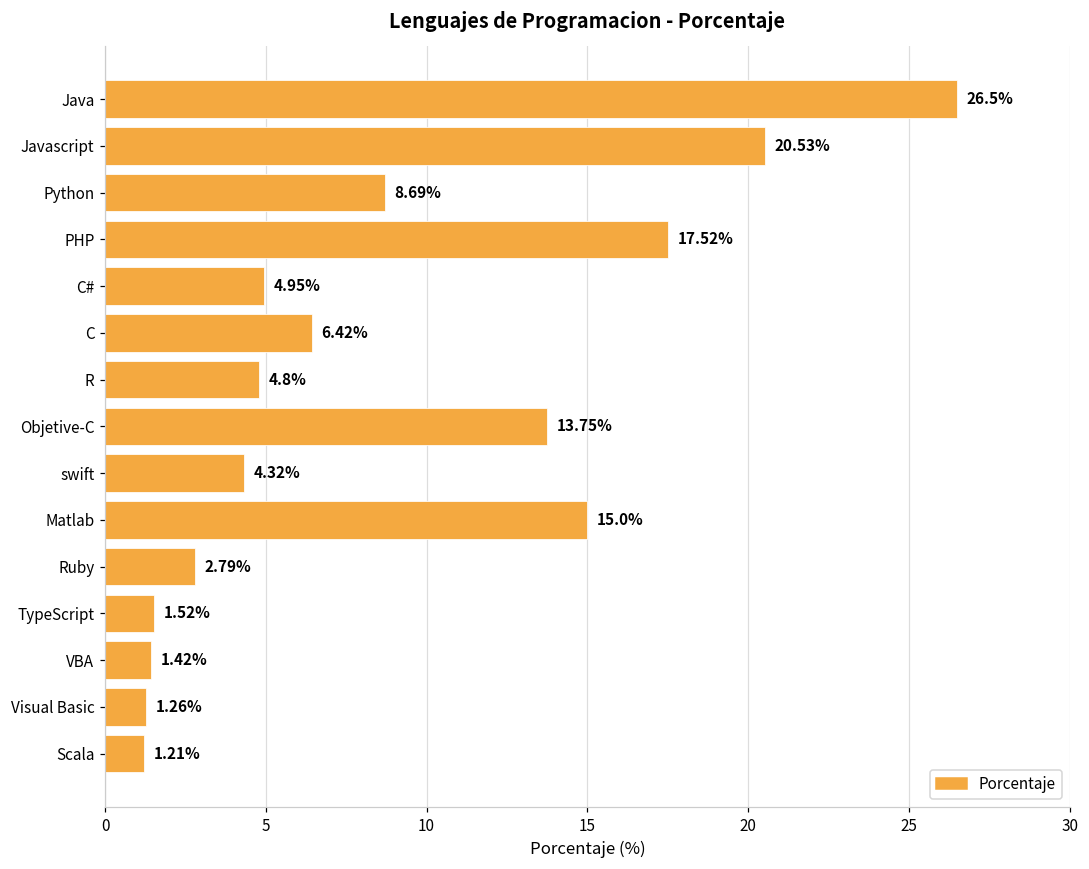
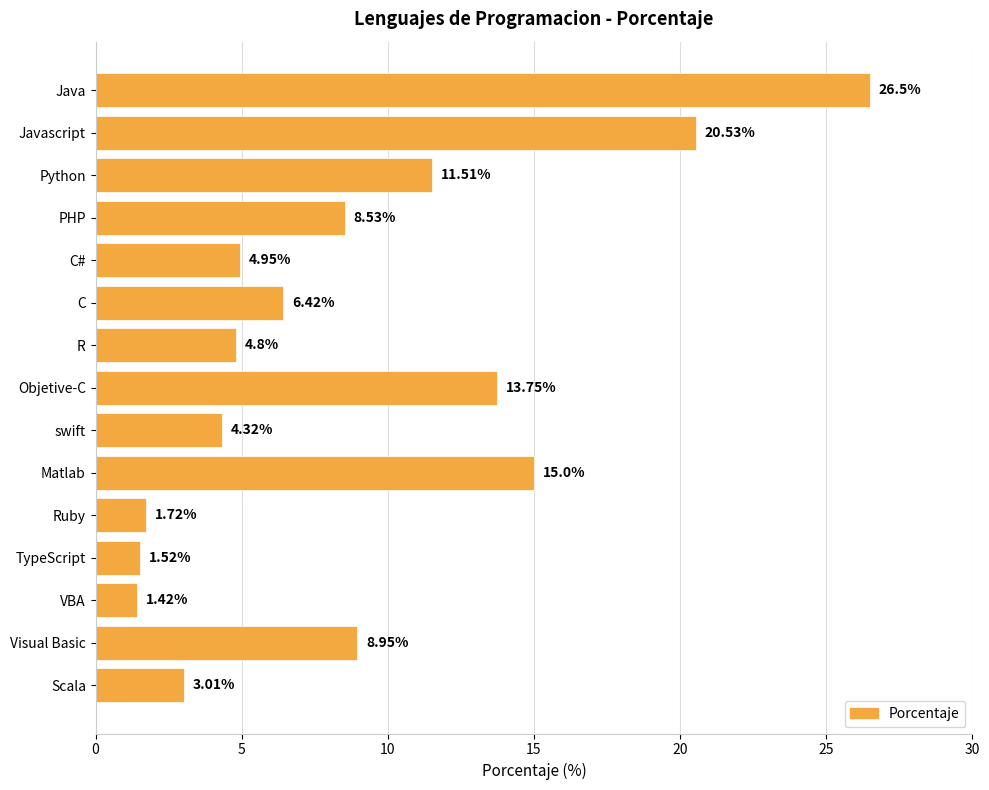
  {
    "Java": "26.5%",
    "Javascript": "20.53%",
-   "Python": "8.69%",
-   "PHP": "17.52%",
+   "Python": "11.51%",
+   "PHP": "8.53%",
    "C#": "4.95%",
    "C": "6.42%",
    "R": "4.8%",
    "Objetive-C": "13.75%",
    "swift": "4.32%",
    "Matlab": "15.0%",
-   "Ruby": "2.79%",
+   "Ruby": "1.72%",
    "TypeScript": "1.52%",
    "VBA": "1.42%",
-   "Visual Basic": "1.26%",
-   "Scala": "1.21%"
+   "Visual Basic": "8.95%",
+   "Scala": "3.01%"
  }
